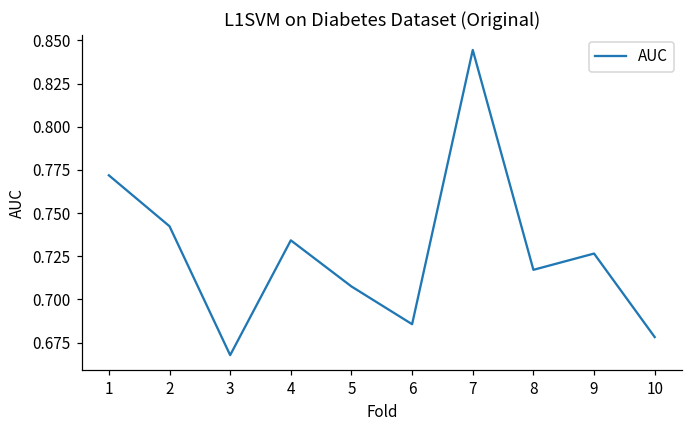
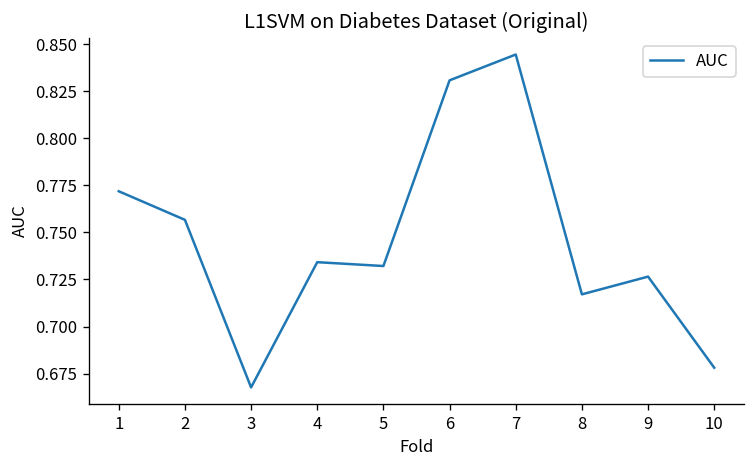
  {
    "1": 0.772,
-   "2": 0.742,
+   "2": 0.757,
    "3": 0.668,
    "4": 0.734,
-   "5": 0.707,
-   "6": 0.686,
+   "5": 0.732,
+   "6": 0.831,
    "7": 0.844,
    "8": 0.717,
    "9": 0.727,
    "10": 0.678
  }
